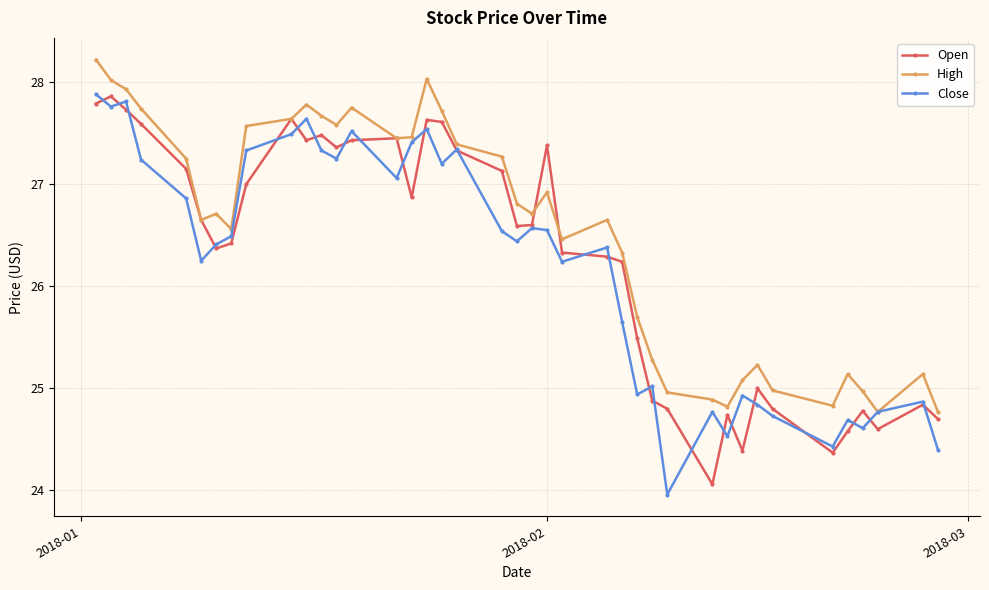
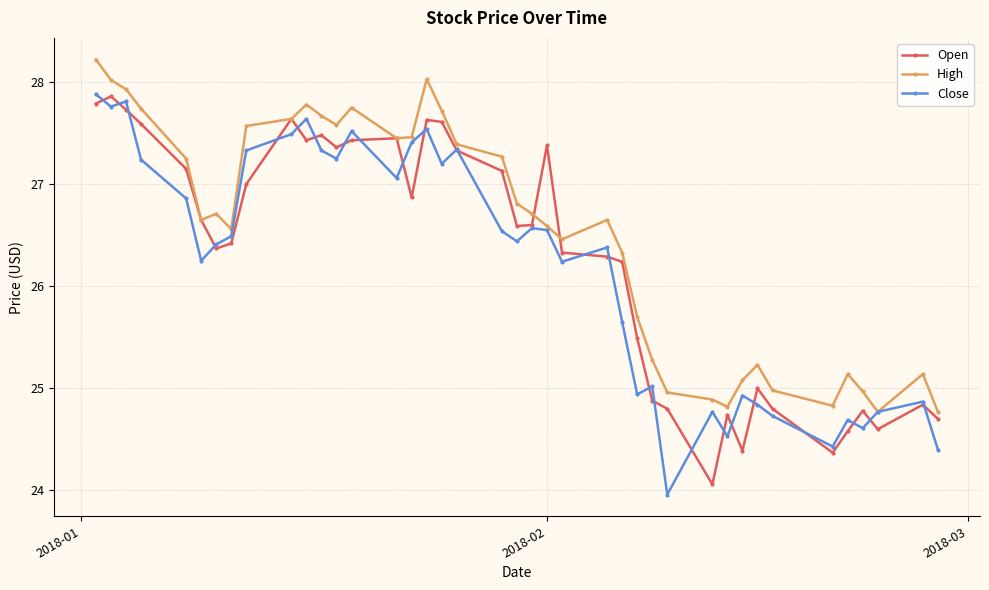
  {
    "Open": {
      "2018-02": 27.38
    },
    "High": {
-     "2018-02": 26.92
+     "2018-02": 26.59
    },
    "Close": {
      "2018-02": 26.55
    }
  }
